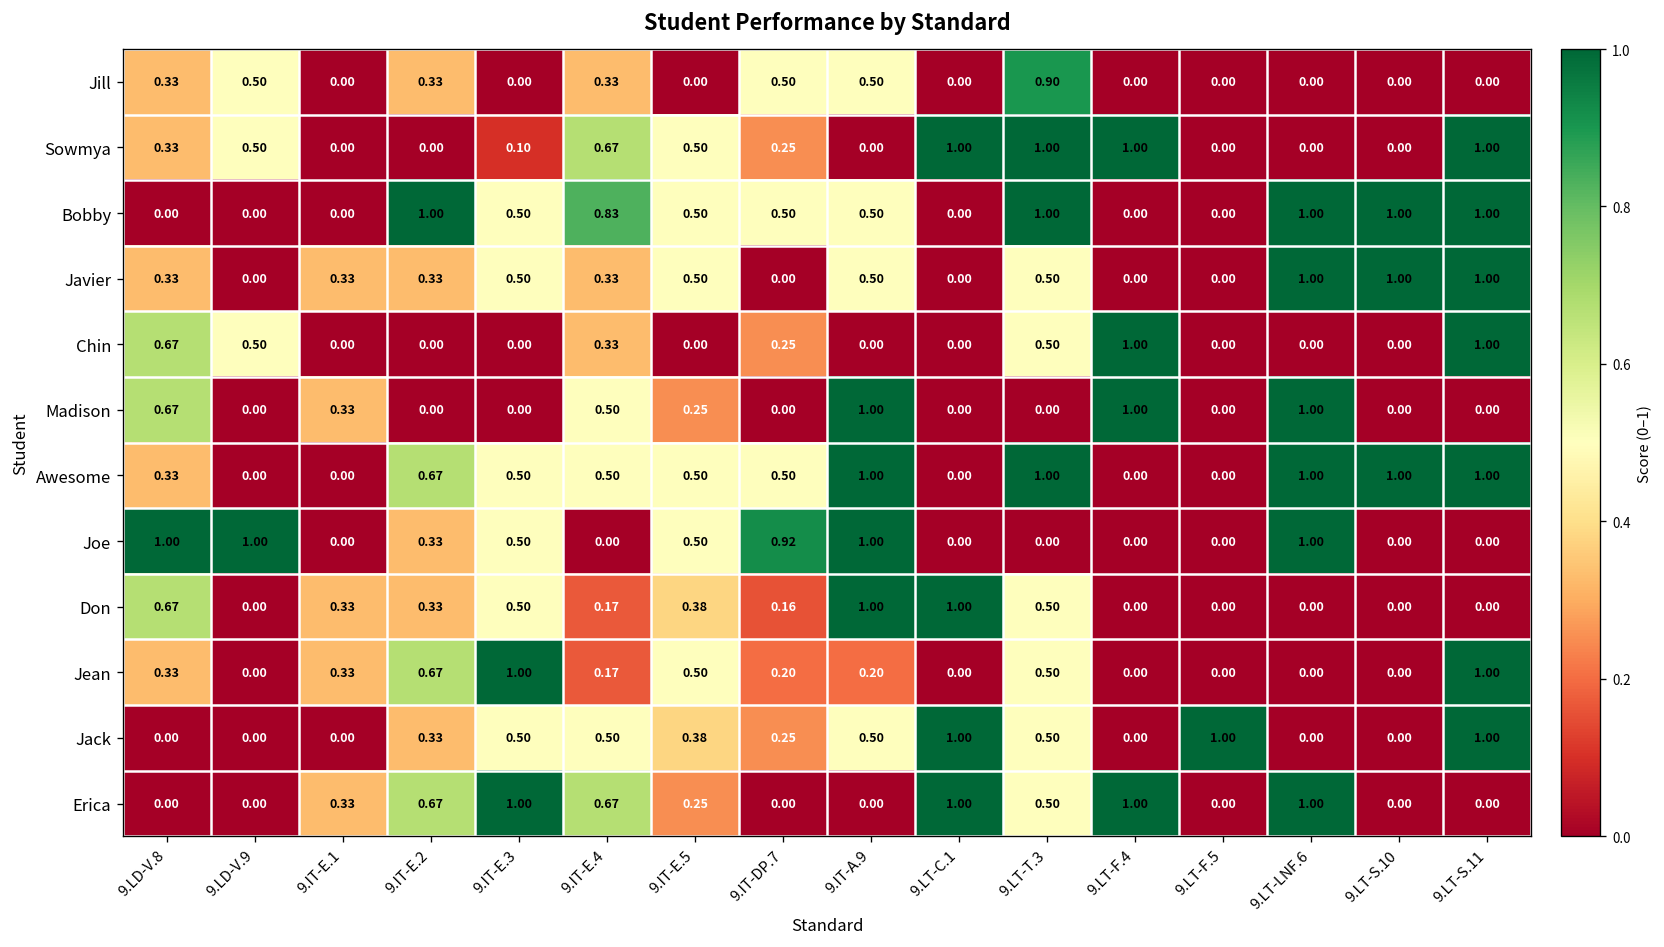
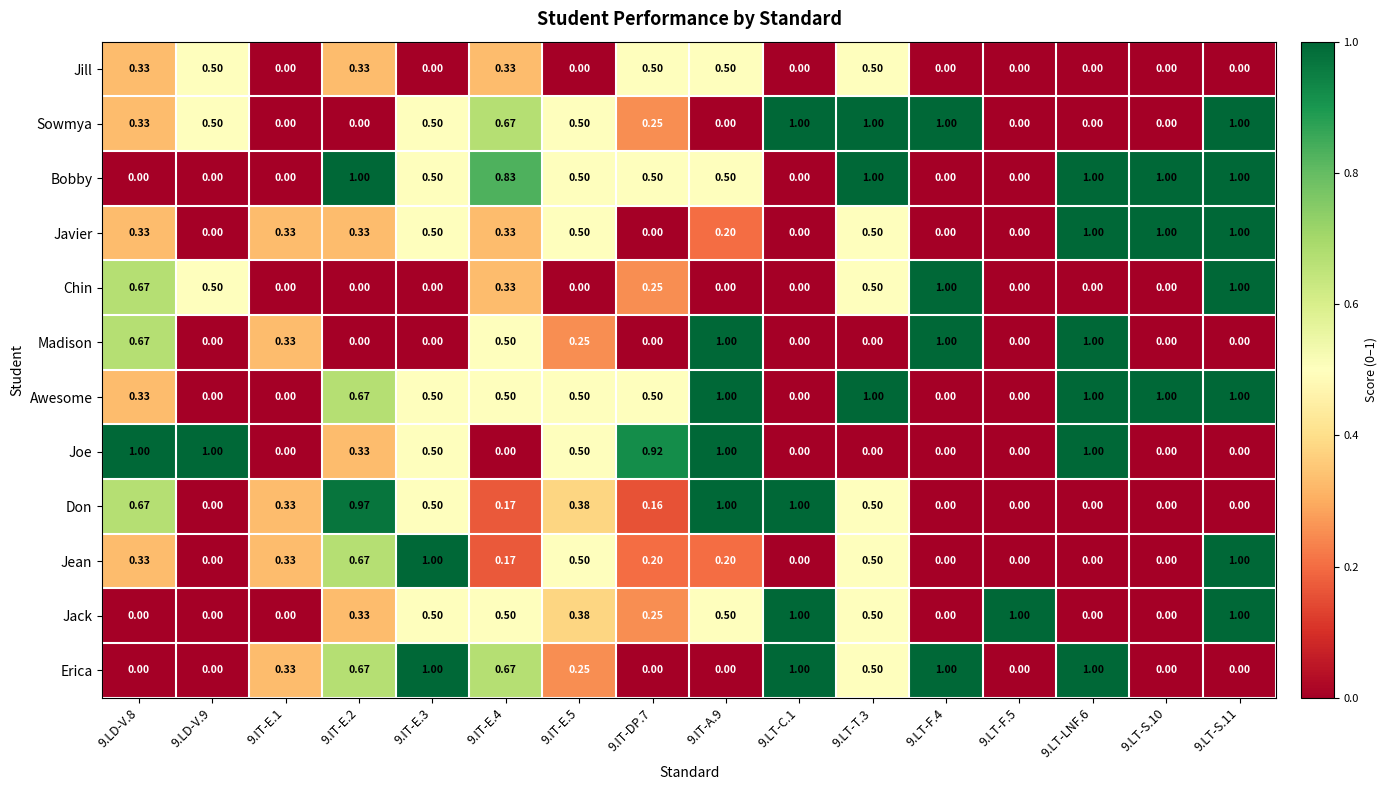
  {
    "Jill": {
      "9.LD-V.8": 0.33,
      "9.LD-V.9": 0.50,
      "9.IT-E.1": 0.00,
      "9.IT-E.2": 0.33,
      "9.IT-E.3": 0.00,
      "9.IT-E.4": 0.33,
      "9.IT-E.5": 0.00,
      "9.IT-DP.7": 0.50,
      "9.IT-A.9": 0.50,
      "9.LT-C.1": 0.00,
-     "9.LT-T.3": 0.90,
+     "9.LT-T.3": 0.50,
      "9.LT-F.4": 0.00,
      "9.LT-F.5": 0.00,
      "9.LT-LNF.6": 0.00,
      "9.LT-S.10": 0.00,
      "9.LT-S.11": 0.00
    },
    "Sowmya": {
      "9.LD-V.8": 0.33,
      "9.LD-V.9": 0.50,
      "9.IT-E.1": 0.00,
      "9.IT-E.2": 0.00,
-     "9.IT-E.3": 0.10,
+     "9.IT-E.3": 0.50,
      "9.IT-E.4": 0.67,
      "9.IT-E.5": 0.50,
      "9.IT-DP.7": 0.25,
      "9.IT-A.9": 0.00,
      "9.LT-C.1": 1.00,
      "9.LT-T.3": 1.00,
      "9.LT-F.4": 1.00,
      "9.LT-F.5": 0.00,
      "9.LT-LNF.6": 0.00,
      "9.LT-S.10": 0.00,
      "9.LT-S.11": 1.00
    },
    "Bobby": {
      "9.LD-V.8": 0.00,
      "9.LD-V.9": 0.00,
      "9.IT-E.1": 0.00,
      "9.IT-E.2": 1.00,
      "9.IT-E.3": 0.50,
      "9.IT-E.4": 0.83,
      "9.IT-E.5": 0.50,
      "9.IT-DP.7": 0.50,
      "9.IT-A.9": 0.50,
      "9.LT-C.1": 0.00,
      "9.LT-T.3": 1.00,
      "9.LT-F.4": 0.00,
      "9.LT-F.5": 0.00,
      "9.LT-LNF.6": 1.00,
      "9.LT-S.10": 1.00,
      "9.LT-S.11": 1.00
    },
    "Javier": {
      "9.LD-V.8": 0.33,
      "9.LD-V.9": 0.00,
      "9.IT-E.1": 0.33,
      "9.IT-E.2": 0.33,
      "9.IT-E.3": 0.50,
      "9.IT-E.4": 0.33,
      "9.IT-E.5": 0.50,
      "9.IT-DP.7": 0.00,
-     "9.IT-A.9": 0.50,
+     "9.IT-A.9": 0.20,
      "9.LT-C.1": 0.00,
      "9.LT-T.3": 0.50,
      "9.LT-F.4": 0.00,
      "9.LT-F.5": 0.00,
      "9.LT-LNF.6": 1.00,
      "9.LT-S.10": 1.00,
      "9.LT-S.11": 1.00
    },
    "Chin": {
      "9.LD-V.8": 0.67,
      "9.LD-V.9": 0.50,
      "9.IT-E.1": 0.00,
      "9.IT-E.2": 0.00,
      "9.IT-E.3": 0.00,
      "9.IT-E.4": 0.33,
      "9.IT-E.5": 0.00,
      "9.IT-DP.7": 0.25,
      "9.IT-A.9": 0.00,
      "9.LT-C.1": 0.00,
      "9.LT-T.3": 0.50,
      "9.LT-F.4": 1.00,
      "9.LT-F.5": 0.00,
      "9.LT-LNF.6": 0.00,
      "9.LT-S.10": 0.00,
      "9.LT-S.11": 1.00
    },
    "Madison": {
      "9.LD-V.8": 0.67,
      "9.LD-V.9": 0.00,
      "9.IT-E.1": 0.33,
      "9.IT-E.2": 0.00,
      "9.IT-E.3": 0.00,
      "9.IT-E.4": 0.50,
      "9.IT-E.5": 0.25,
      "9.IT-DP.7": 0.00,
      "9.IT-A.9": 1.00,
      "9.LT-C.1": 0.00,
      "9.LT-T.3": 0.00,
      "9.LT-F.4": 1.00,
      "9.LT-F.5": 0.00,
      "9.LT-LNF.6": 1.00,
      "9.LT-S.10": 0.00,
      "9.LT-S.11": 0.00
    },
    "Awesome": {
      "9.LD-V.8": 0.33,
      "9.LD-V.9": 0.00,
      "9.IT-E.1": 0.00,
      "9.IT-E.2": 0.67,
      "9.IT-E.3": 0.50,
      "9.IT-E.4": 0.50,
      "9.IT-E.5": 0.50,
      "9.IT-DP.7": 0.50,
      "9.IT-A.9": 1.00,
      "9.LT-C.1": 0.00,
      "9.LT-T.3": 1.00,
      "9.LT-F.4": 0.00,
      "9.LT-F.5": 0.00,
      "9.LT-LNF.6": 1.00,
      "9.LT-S.10": 1.00,
      "9.LT-S.11": 1.00
    },
    "Joe": {
      "9.LD-V.8": 1.00,
      "9.LD-V.9": 1.00,
      "9.IT-E.1": 0.00,
      "9.IT-E.2": 0.33,
      "9.IT-E.3": 0.50,
      "9.IT-E.4": 0.00,
      "9.IT-E.5": 0.50,
      "9.IT-DP.7": 0.92,
      "9.IT-A.9": 1.00,
      "9.LT-C.1": 0.00,
      "9.LT-T.3": 0.00,
      "9.LT-F.4": 0.00,
      "9.LT-F.5": 0.00,
      "9.LT-LNF.6": 1.00,
      "9.LT-S.10": 0.00,
      "9.LT-S.11": 0.00
    },
    "Don": {
      "9.LD-V.8": 0.67,
      "9.LD-V.9": 0.00,
      "9.IT-E.1": 0.33,
-     "9.IT-E.2": 0.33,
+     "9.IT-E.2": 0.97,
      "9.IT-E.3": 0.50,
      "9.IT-E.4": 0.17,
      "9.IT-E.5": 0.38,
      "9.IT-DP.7": 0.16,
      "9.IT-A.9": 1.00,
      "9.LT-C.1": 1.00,
      "9.LT-T.3": 0.50,
      "9.LT-F.4": 0.00,
      "9.LT-F.5": 0.00,
      "9.LT-LNF.6": 0.00,
      "9.LT-S.10": 0.00,
      "9.LT-S.11": 0.00
    },
    "Jean": {
      "9.LD-V.8": 0.33,
      "9.LD-V.9": 0.00,
      "9.IT-E.1": 0.33,
      "9.IT-E.2": 0.67,
      "9.IT-E.3": 1.00,
      "9.IT-E.4": 0.17,
      "9.IT-E.5": 0.50,
      "9.IT-DP.7": 0.20,
      "9.IT-A.9": 0.20,
      "9.LT-C.1": 0.00,
      "9.LT-T.3": 0.50,
      "9.LT-F.4": 0.00,
      "9.LT-F.5": 0.00,
      "9.LT-LNF.6": 0.00,
      "9.LT-S.10": 0.00,
      "9.LT-S.11": 1.00
    },
    "Jack": {
      "9.LD-V.8": 0.00,
      "9.LD-V.9": 0.00,
      "9.IT-E.1": 0.00,
      "9.IT-E.2": 0.33,
      "9.IT-E.3": 0.50,
      "9.IT-E.4": 0.50,
      "9.IT-E.5": 0.38,
      "9.IT-DP.7": 0.25,
      "9.IT-A.9": 0.50,
      "9.LT-C.1": 1.00,
      "9.LT-T.3": 0.50,
      "9.LT-F.4": 0.00,
      "9.LT-F.5": 1.00,
      "9.LT-LNF.6": 0.00,
      "9.LT-S.10": 0.00,
      "9.LT-S.11": 1.00
    },
    "Erica": {
      "9.LD-V.8": 0.00,
      "9.LD-V.9": 0.00,
      "9.IT-E.1": 0.33,
      "9.IT-E.2": 0.67,
      "9.IT-E.3": 1.00,
      "9.IT-E.4": 0.67,
      "9.IT-E.5": 0.25,
      "9.IT-DP.7": 0.00,
      "9.IT-A.9": 0.00,
      "9.LT-C.1": 1.00,
      "9.LT-T.3": 0.50,
      "9.LT-F.4": 1.00,
      "9.LT-F.5": 0.00,
      "9.LT-LNF.6": 1.00,
      "9.LT-S.10": 0.00,
      "9.LT-S.11": 0.00
    }
  }
